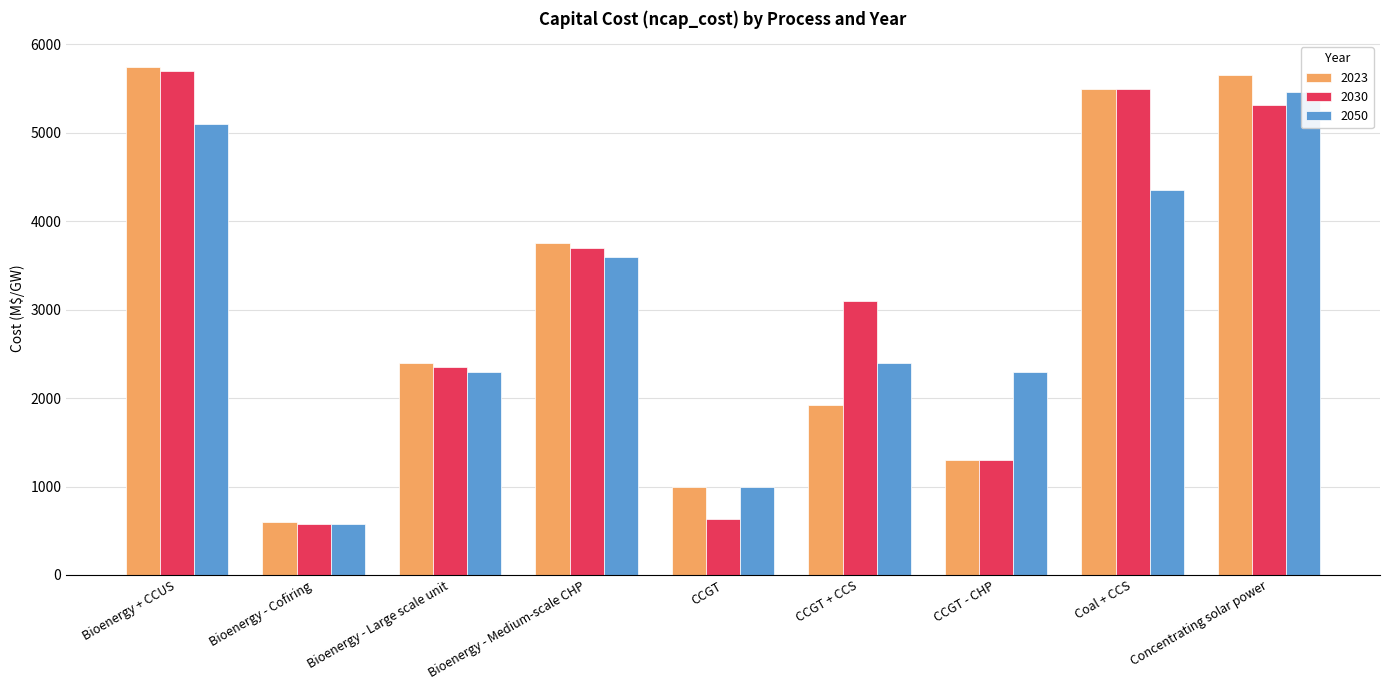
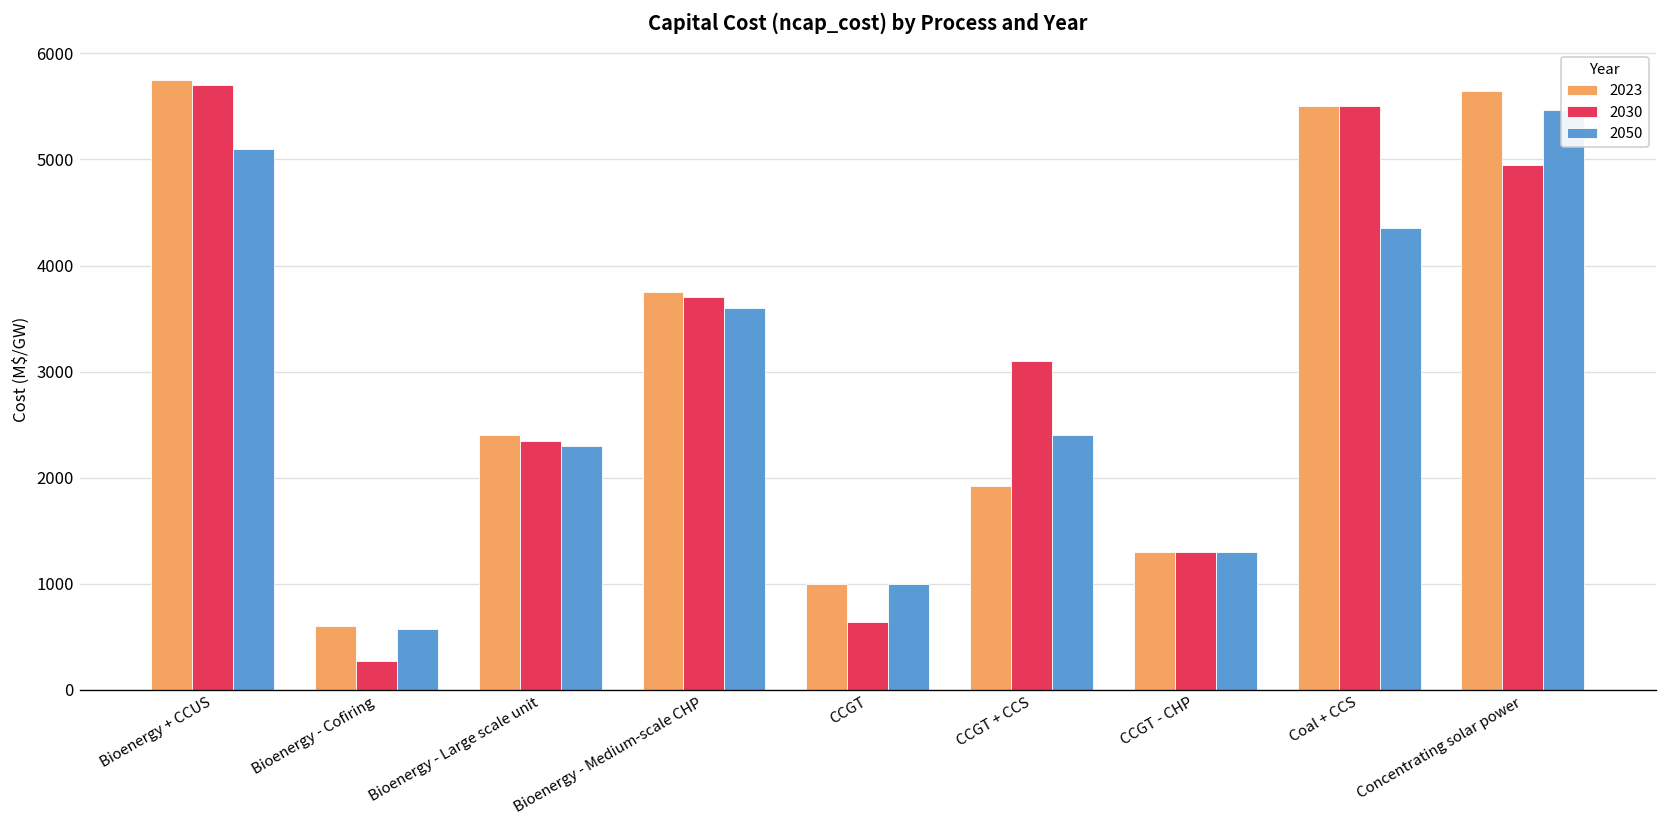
  {
    "2023": {
      "Bioenergy + CCUS": 5800,
      "Bioenergy - Cofiring": 600,
      "Bioenergy - Large scale unit": 2400,
      "Bioenergy - Medium-scale CHP": 3800,
      "CCGT": 1000,
      "CCGT + CCS": 1900,
      "CCGT - CHP": 1300,
      "Coal + CCS": 5500,
      "Concentrating solar power": 5700
    },
    "2030": {
      "Bioenergy + CCUS": 5700,
-     "Bioenergy - Cofiring": 600,
+     "Bioenergy - Cofiring": 300,
      "Bioenergy - Large scale unit": 2400,
      "Bioenergy - Medium-scale CHP": 3700,
      "CCGT": 600,
      "CCGT + CCS": 3100,
      "CCGT - CHP": 1300,
      "Coal + CCS": 5500,
-     "Concentrating solar power": 5300
+     "Concentrating solar power": 5000
    },
    "2050": {
      "Bioenergy + CCUS": 5100,
      "Bioenergy - Cofiring": 600,
      "Bioenergy - Large scale unit": 2300,
      "Bioenergy - Medium-scale CHP": 3600,
      "CCGT": 1000,
      "CCGT + CCS": 2400,
-     "CCGT - CHP": 2300,
+     "CCGT - CHP": 1300,
      "Coal + CCS": 4400
    }
  }
